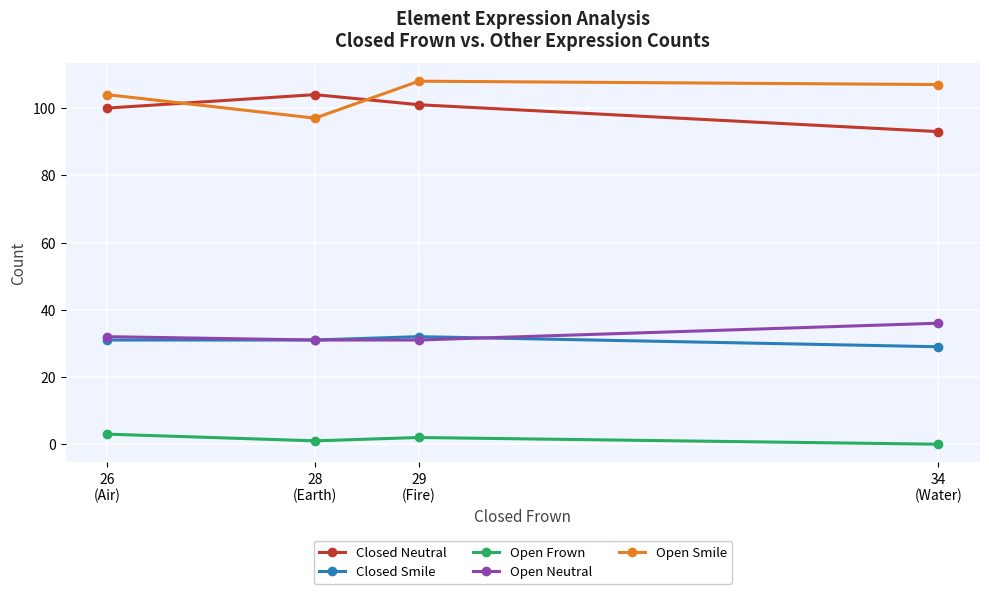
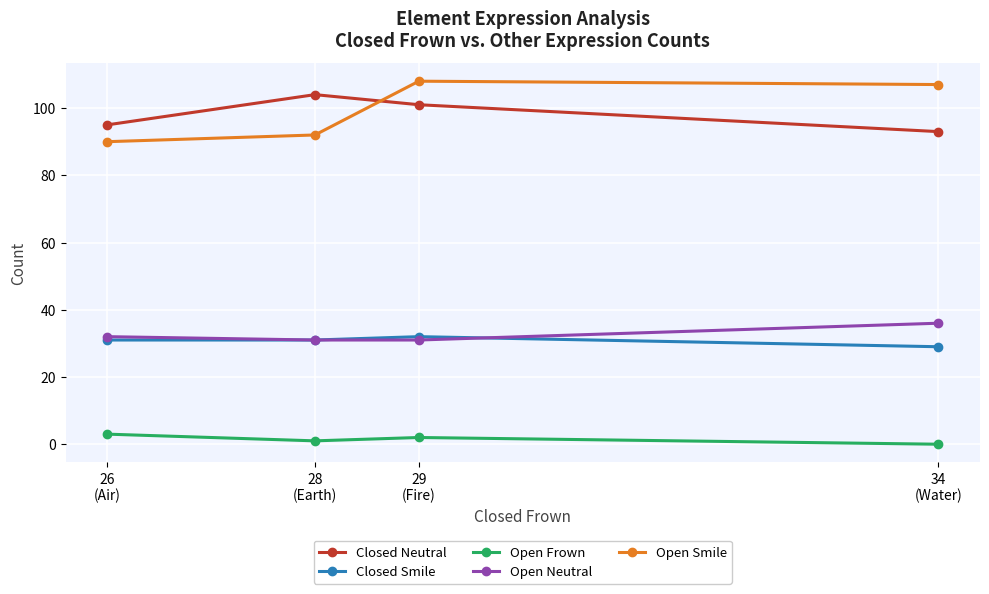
  {
    "Closed Neutral": {
-     "26 (Air)": 100,
+     "26 (Air)": 95,
      "28 (Earth)": 104,
      "29 (Fire)": 101,
      "34 (Water)": 93
    },
    "Closed Smile": {
      "26 (Air)": 31,
      "29 (Fire)": 32,
      "34 (Water)": 29
    },
    "Open Frown": {
      "26 (Air)": 3,
      "28 (Earth)": 1,
      "29 (Fire)": 2,
      "34 (Water)": 0
    },
    "Open Neutral": {
      "26 (Air)": 32,
      "29 (Fire)": 31,
      "34 (Water)": 36
    },
    "Open Smile": {
-     "26 (Air)": 104,
-     "28 (Earth)": 97,
+     "26 (Air)": 90,
+     "28 (Earth)": 92,
      "29 (Fire)": 108,
      "34 (Water)": 107
    }
  }
